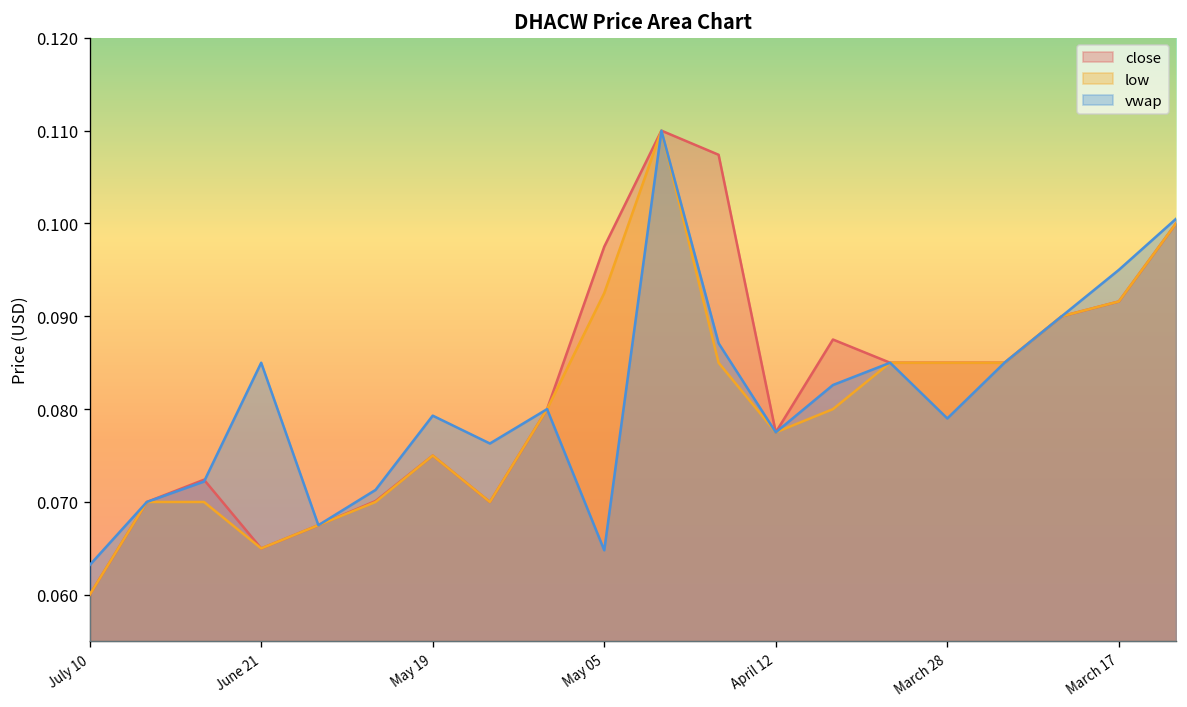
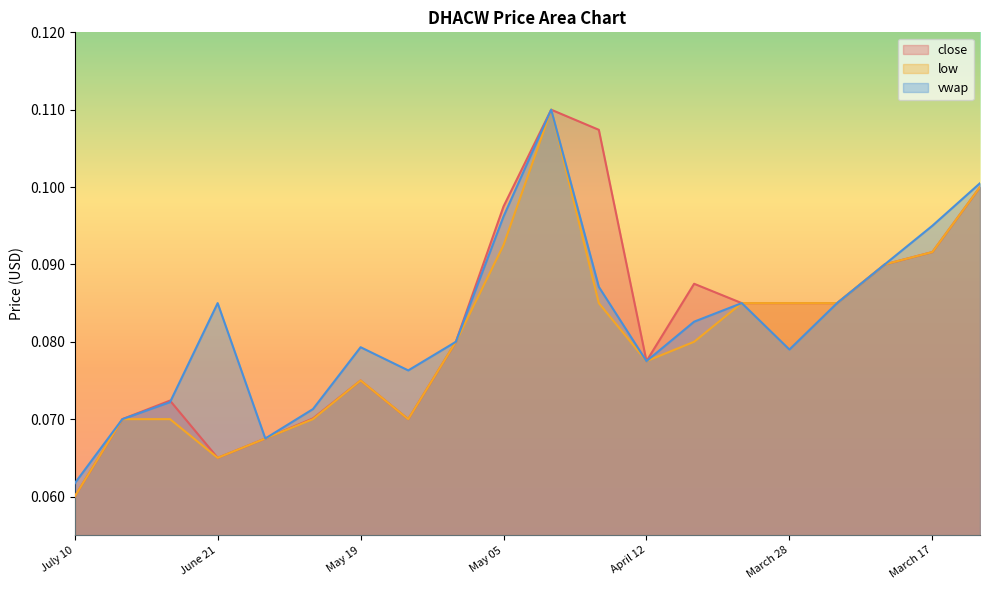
  {
    "vwap": {
-     "July 10": 0.063,
+     "July 10": 0.062,
      "June 21": 0.085,
      "May 19": 0.079,
-     "May 05": 0.065,
+     "May 05": 0.096,
      "March 28": 0.079,
      "March 17": 0.095
    }
  }
